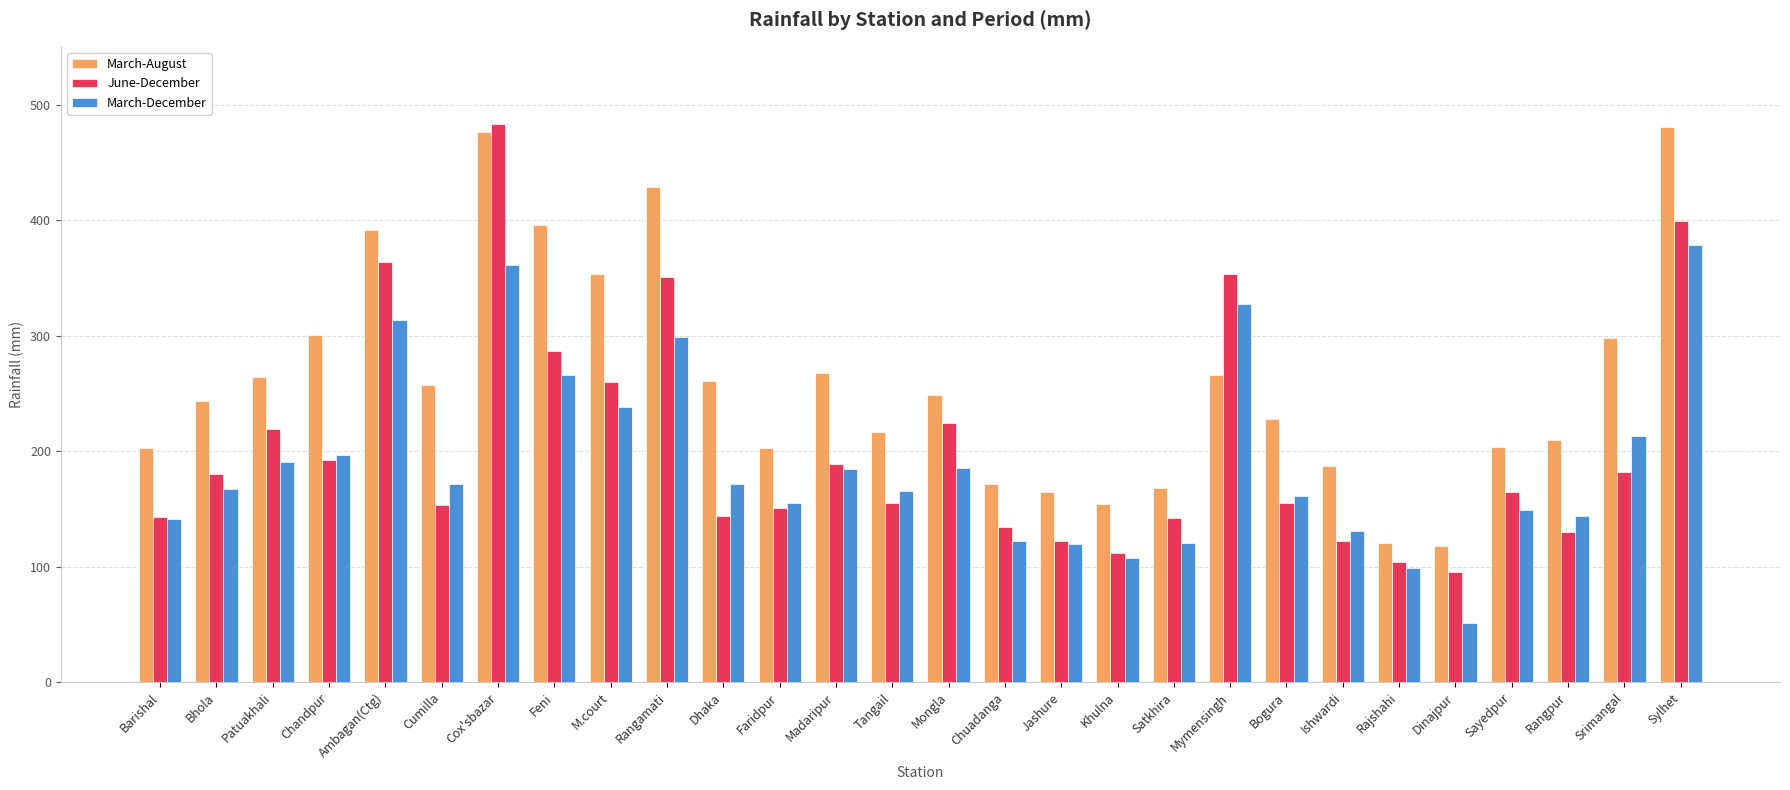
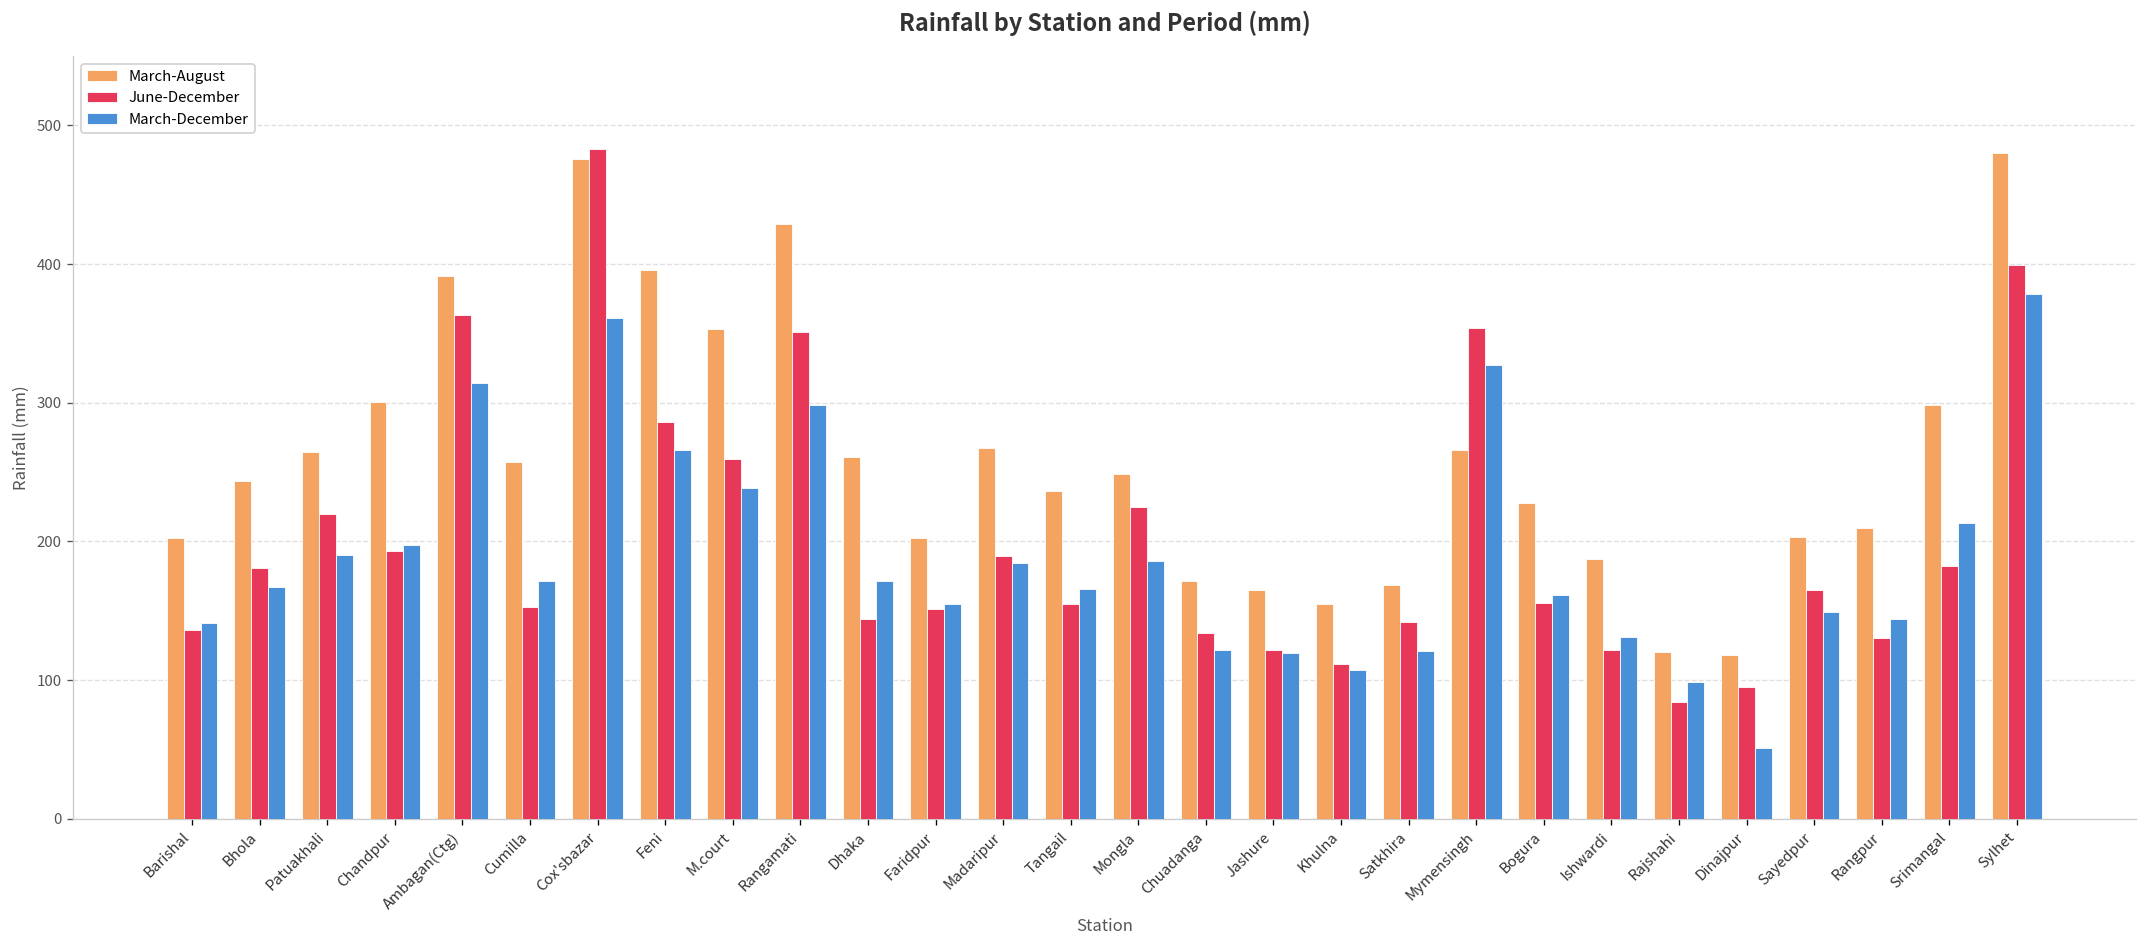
  {
    "March-August": {
      "Barishal": 202,
      "Bhola": 244,
      "Patuakhali": 264,
      "Chandpur": 301,
      "Ambagan(Ctg)": 391,
      "Cumilla": 257,
      "Cox'sbazar": 476,
      "Feni": 396,
      "M.court": 353,
      "Rangamati": 429,
      "Dhaka": 261,
      "Faridpur": 203,
      "Madaripur": 267,
-     "Tangail": 217,
+     "Tangail": 236,
      "Mongla": 249,
      "Chuadanga": 171,
      "Jashure": 165,
      "Khulna": 155,
      "Satkhira": 168,
      "Mymensingh": 266,
      "Bogura": 228,
      "Ishwardi": 187,
      "Rajshahi": 120,
      "Dinajpur": 118,
      "Sayedpur": 203,
      "Rangpur": 210,
      "Srimangal": 298,
      "Sylhet": 481
    },
    "June-December": {
-     "Barishal": 143,
+     "Barishal": 136,
      "Bhola": 181,
      "Patuakhali": 220,
      "Chandpur": 193,
      "Ambagan(Ctg)": 363,
      "Cumilla": 153,
      "Cox'sbazar": 483,
      "Feni": 286,
      "M.court": 260,
      "Rangamati": 351,
      "Dhaka": 144,
      "Faridpur": 151,
      "Madaripur": 189,
      "Tangail": 155,
      "Mongla": 225,
      "Chuadanga": 134,
      "Jashure": 122,
      "Khulna": 111,
      "Satkhira": 142,
      "Mymensingh": 354,
      "Bogura": 155,
      "Ishwardi": 122,
-     "Rajshahi": 104,
+     "Rajshahi": 84,
      "Dinajpur": 95,
      "Sayedpur": 165,
      "Rangpur": 130,
      "Srimangal": 182,
      "Sylhet": 399
    },
    "March-December": {
      "Barishal": 141,
      "Bhola": 167,
      "Patuakhali": 190,
      "Chandpur": 197,
      "Ambagan(Ctg)": 314,
      "Cumilla": 171,
      "Cox'sbazar": 361,
      "Feni": 266,
      "M.court": 239,
      "Rangamati": 299,
      "Dhaka": 171,
      "Faridpur": 155,
      "Madaripur": 185,
      "Tangail": 166,
      "Mongla": 186,
      "Chuadanga": 122,
      "Jashure": 120,
      "Khulna": 107,
      "Satkhira": 121,
      "Mymensingh": 327,
      "Bogura": 162,
      "Ishwardi": 131,
      "Rajshahi": 99,
      "Dinajpur": 51,
      "Sayedpur": 149,
      "Rangpur": 144,
      "Srimangal": 213,
      "Sylhet": 378
    }
  }
